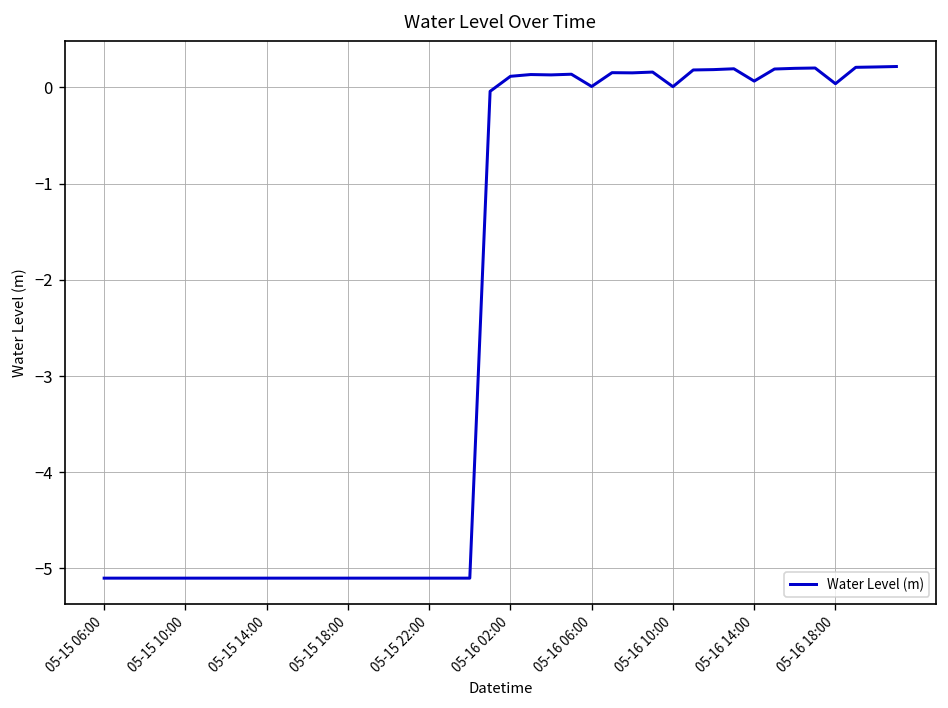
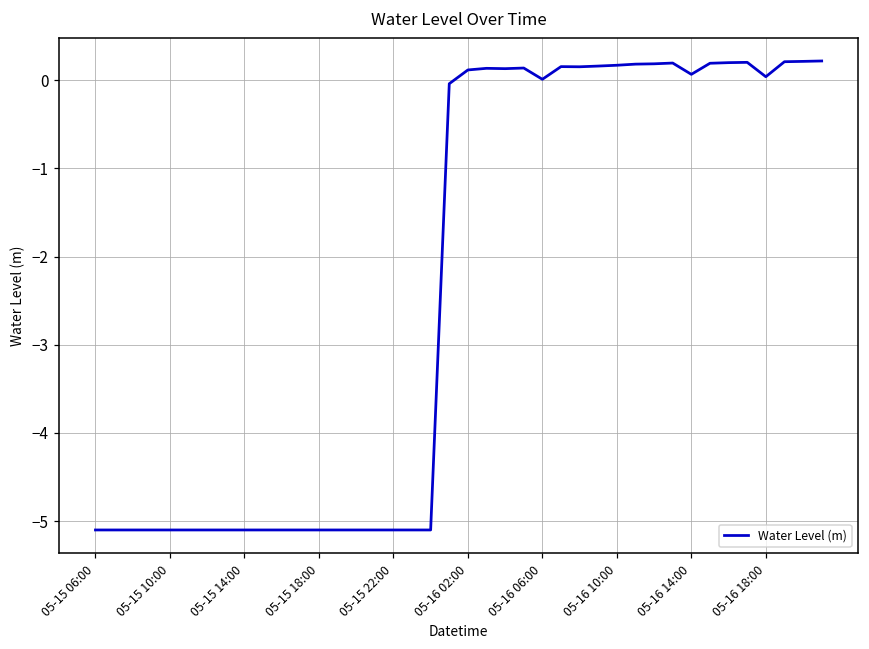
  {
    "05-15 06:00": -5.1,
    "05-15 10:00": -5.1,
    "05-15 14:00": -5.1,
    "05-15 18:00": -5.1,
    "05-15 22:00": -5.1,
    "05-16 02:00": 0.1,
    "05-16 06:00": 0.0,
-   "05-16 10:00": 0.0,
+   "05-16 10:00": 0.2,
    "05-16 14:00": 0.1,
    "05-16 18:00": 0.0
  }
